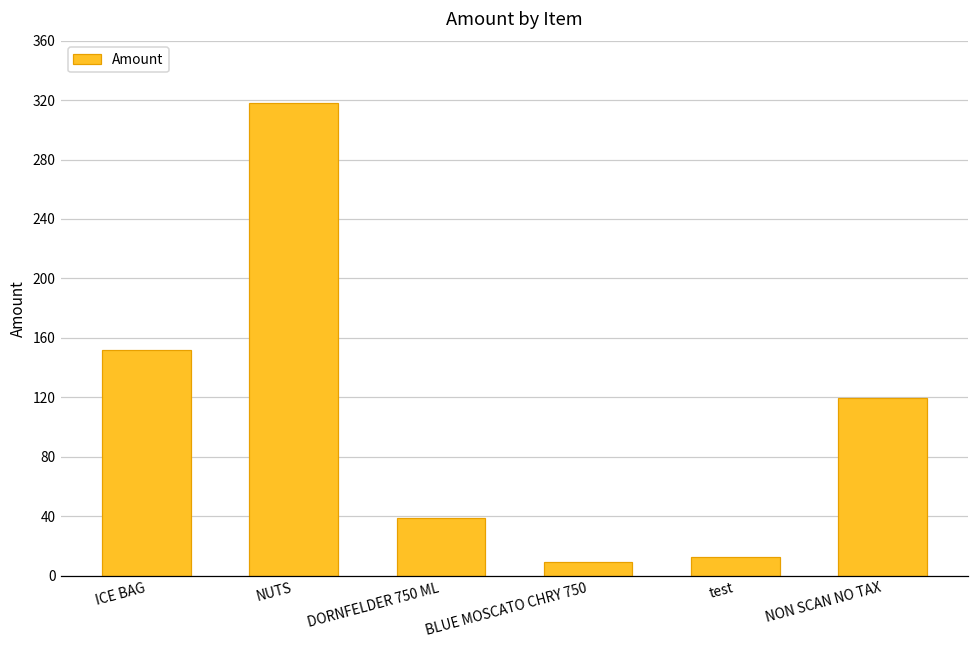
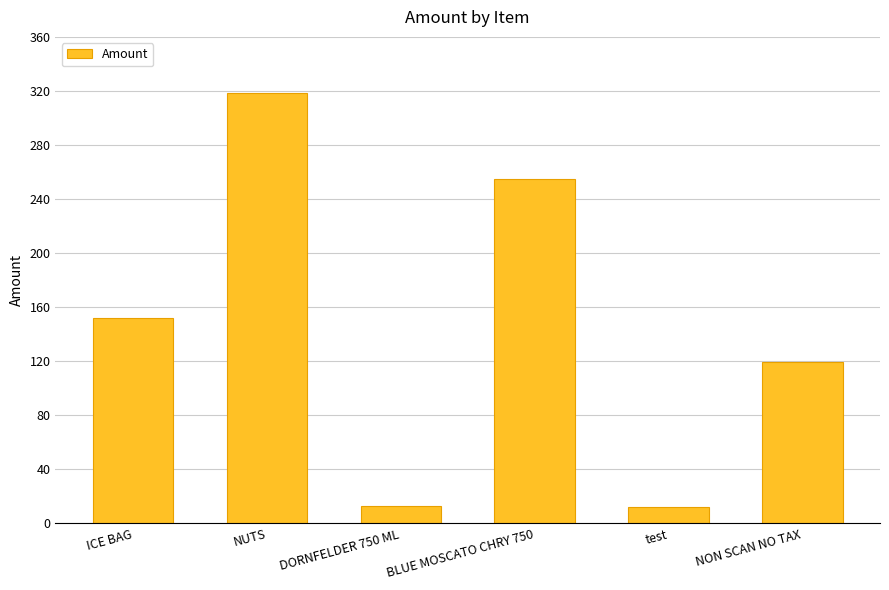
  {
    "ICE BAG": 152,
    "NUTS": 318,
-   "DORNFELDER 750 ML": 39,
-   "BLUE MOSCATO CHRY 750": 9,
+   "DORNFELDER 750 ML": 13,
+   "BLUE MOSCATO CHRY 750": 255,
    "test": 12,
    "NON SCAN NO TAX": 120
  }
